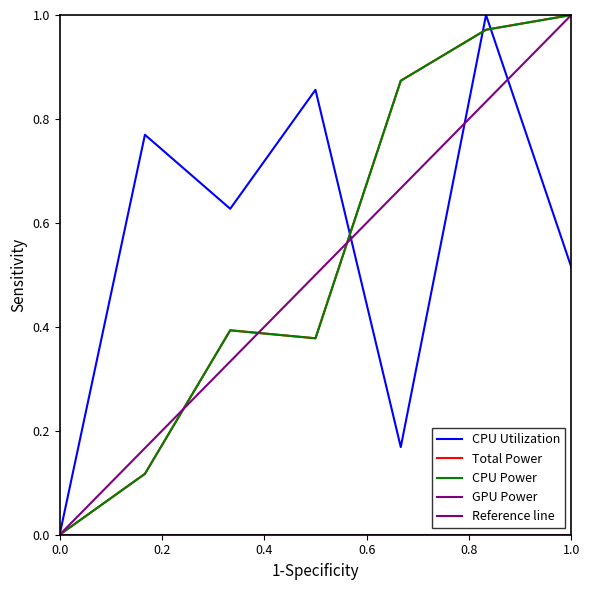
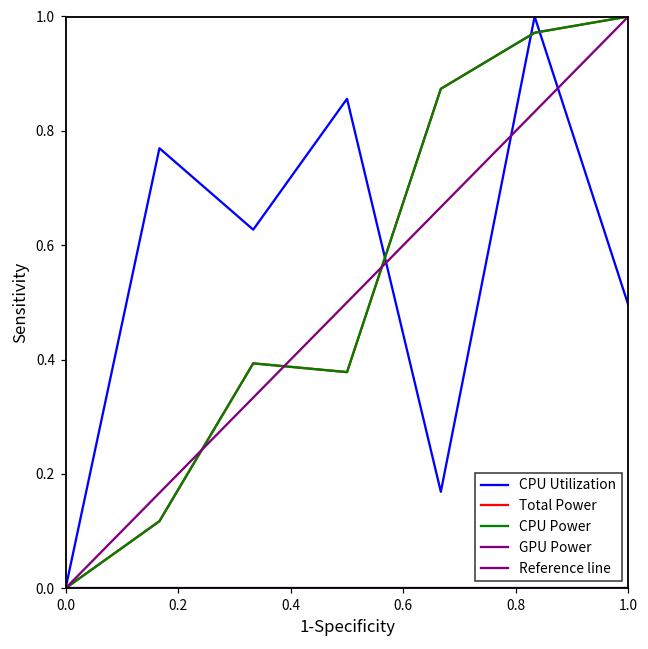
  {
    "CPU Utilization": {
-     "1.0": 0.51
+     "1.0": 0.49
    }
  }
